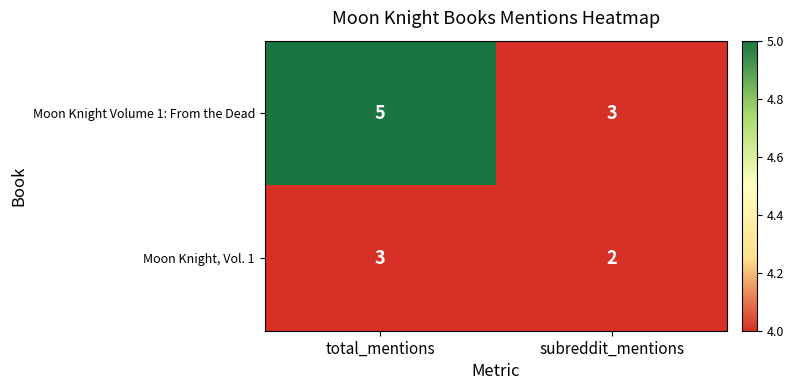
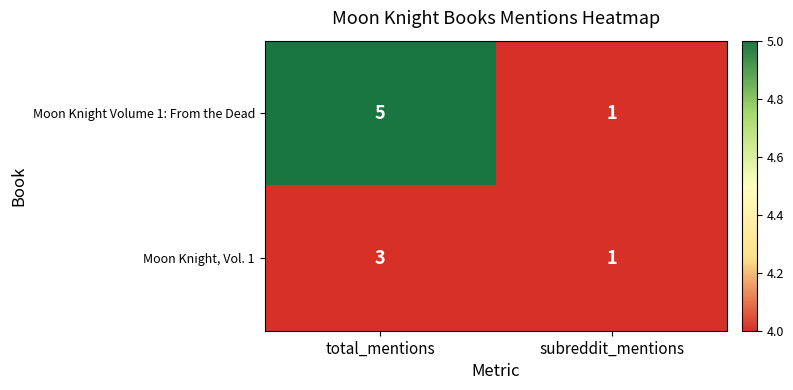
  {
    "Moon Knight Volume 1: From the Dead": {
      "total_mentions": 5,
-     "subreddit_mentions": 3
+     "subreddit_mentions": 1
    },
    "Moon Knight, Vol. 1": {
      "total_mentions": 3,
-     "subreddit_mentions": 2
+     "subreddit_mentions": 1
    }
  }
